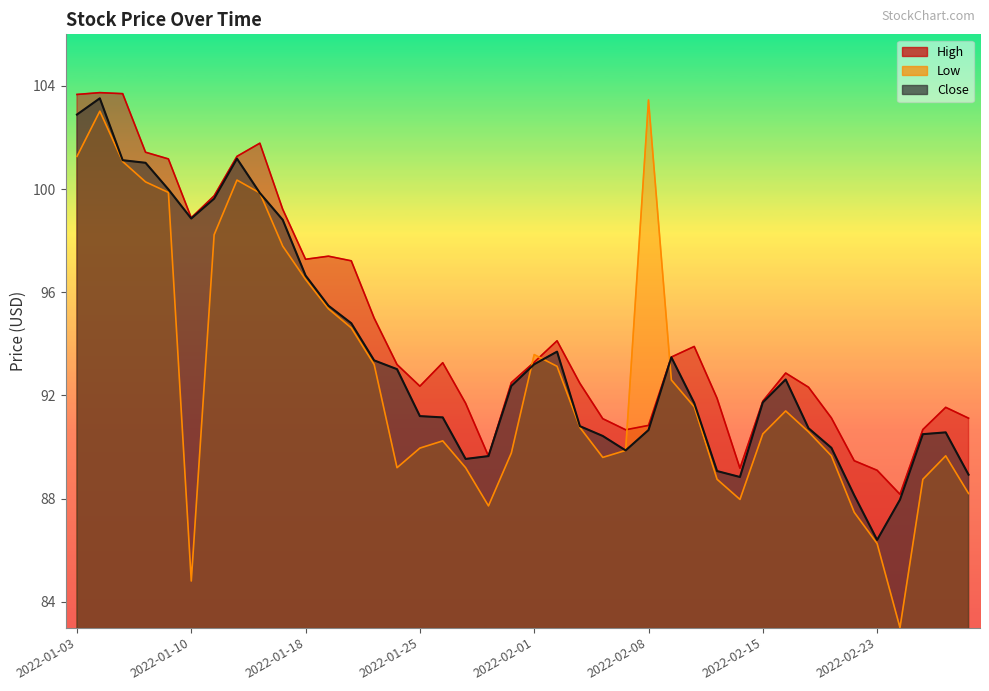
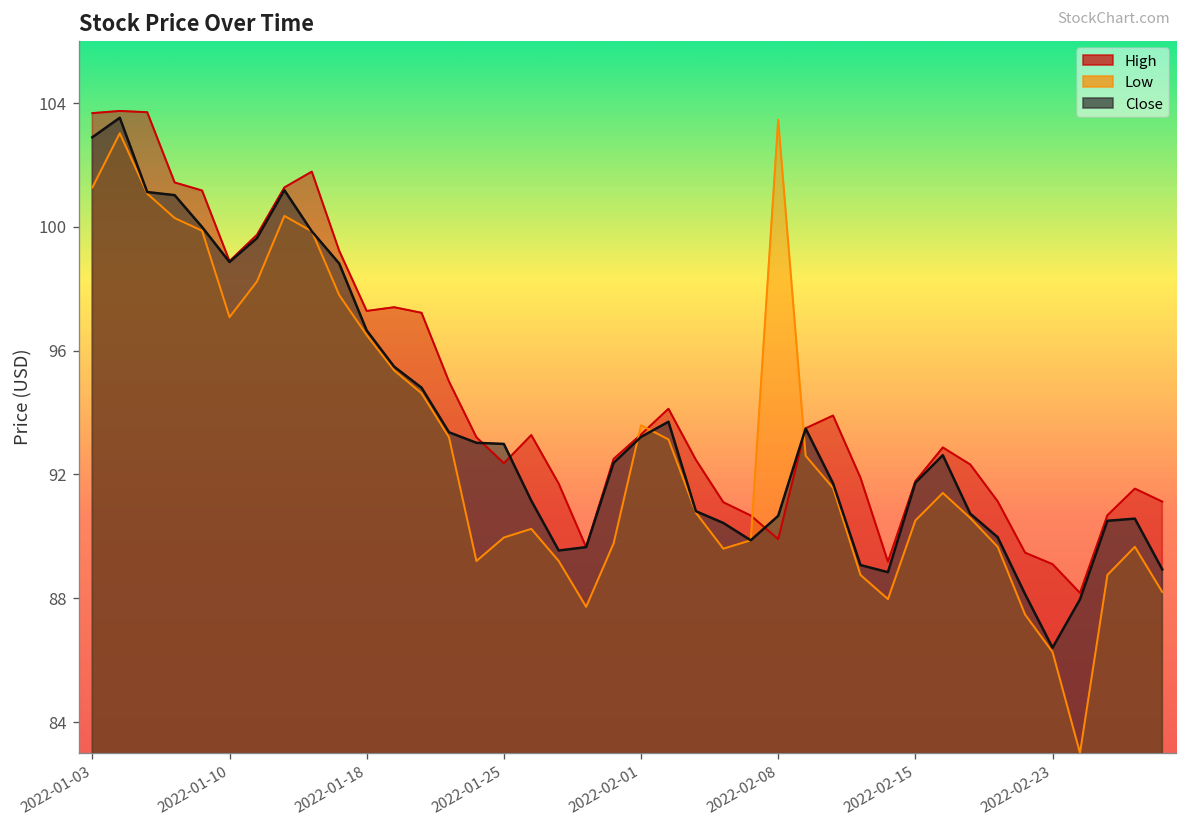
  {
    "High": {
      "2022-01-03": 103.7,
      "2022-01-18": 97.3,
      "2022-01-25": 92.4,
-     "2022-02-08": 90.8,
+     "2022-02-08": 89.9,
      "2022-02-23": 89.1
    },
    "Low": {
      "2022-01-03": 101.3,
-     "2022-01-10": 84.8,
+     "2022-01-10": 97.1,
      "2022-01-18": 96.5,
      "2022-01-25": 90.0,
      "2022-02-01": 93.6,
      "2022-02-08": 103.5,
      "2022-02-15": 90.5,
      "2022-02-23": 86.3
    },
    "Close": {
      "2022-01-03": 102.9,
      "2022-01-18": 96.7,
-     "2022-01-25": 91.2,
+     "2022-01-25": 93.0,
      "2022-02-08": 90.7,
      "2022-02-23": 86.4
    }
  }
